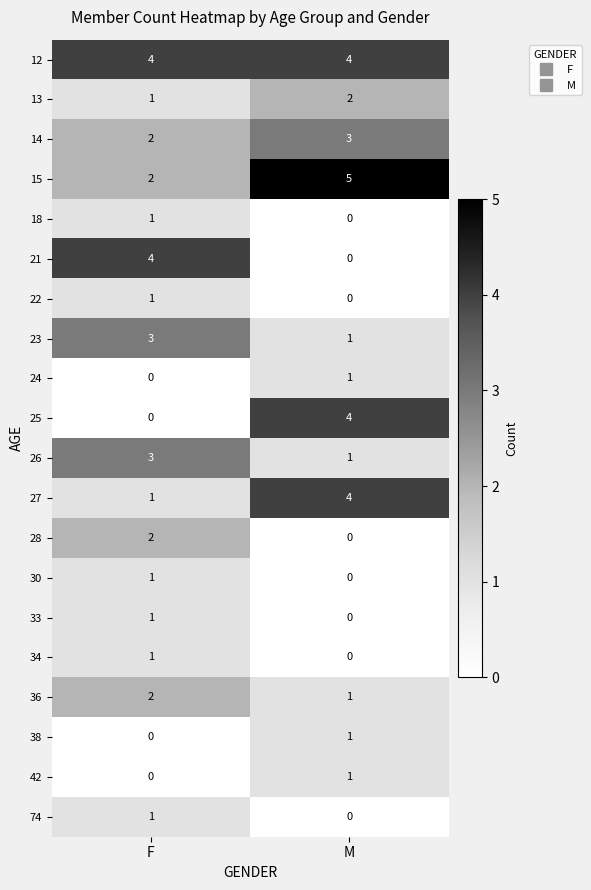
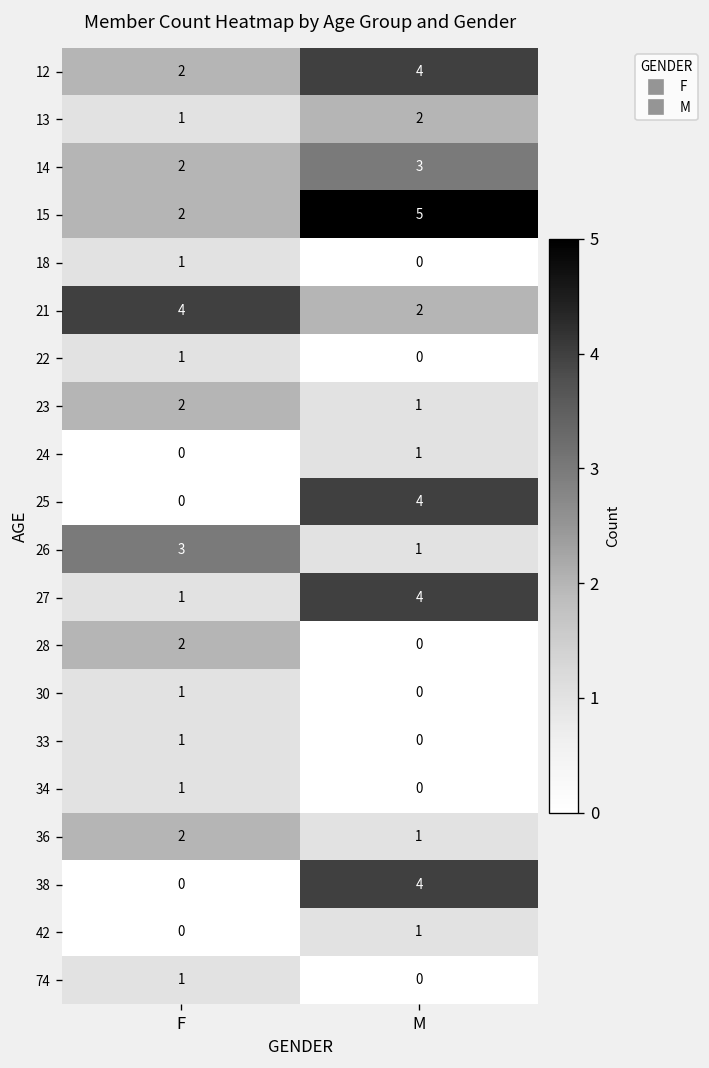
  {
    "12": {
-     "F": 4,
+     "F": 2,
      "M": 4
    },
    "13": {
      "F": 1,
      "M": 2
    },
    "14": {
      "F": 2,
      "M": 3
    },
    "15": {
      "F": 2,
      "M": 5
    },
    "18": {
      "F": 1,
      "M": 0
    },
    "21": {
      "F": 4,
-     "M": 0
+     "M": 2
    },
    "22": {
      "F": 1,
      "M": 0
    },
    "23": {
-     "F": 3,
+     "F": 2,
      "M": 1
    },
    "24": {
      "F": 0,
      "M": 1
    },
    "25": {
      "F": 0,
      "M": 4
    },
    "26": {
      "F": 3,
      "M": 1
    },
    "27": {
      "F": 1,
      "M": 4
    },
    "28": {
      "F": 2,
      "M": 0
    },
    "30": {
      "F": 1,
      "M": 0
    },
    "33": {
      "F": 1,
      "M": 0
    },
    "34": {
      "F": 1,
      "M": 0
    },
    "36": {
      "F": 2,
      "M": 1
    },
    "38": {
      "F": 0,
-     "M": 1
+     "M": 4
    },
    "42": {
      "F": 0,
      "M": 1
    },
    "74": {
      "F": 1,
      "M": 0
    }
  }
